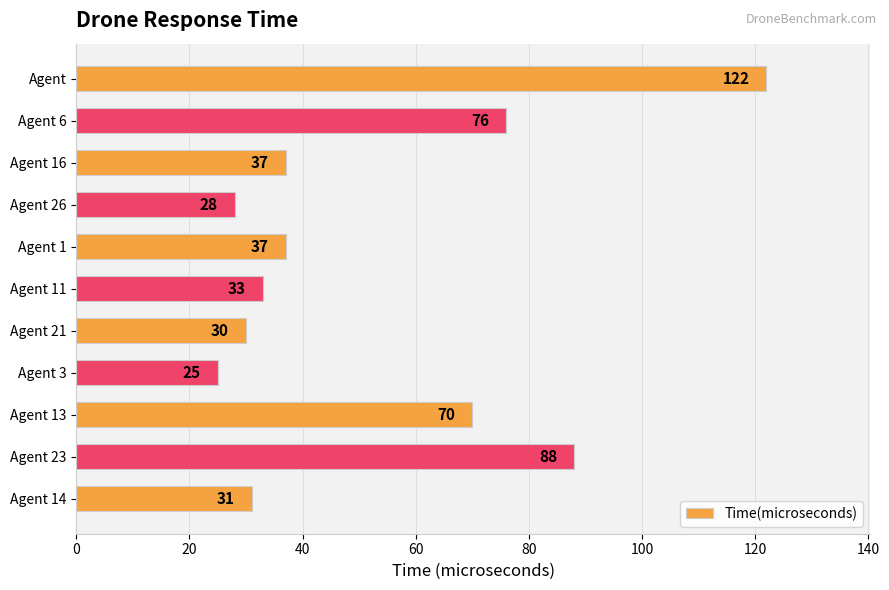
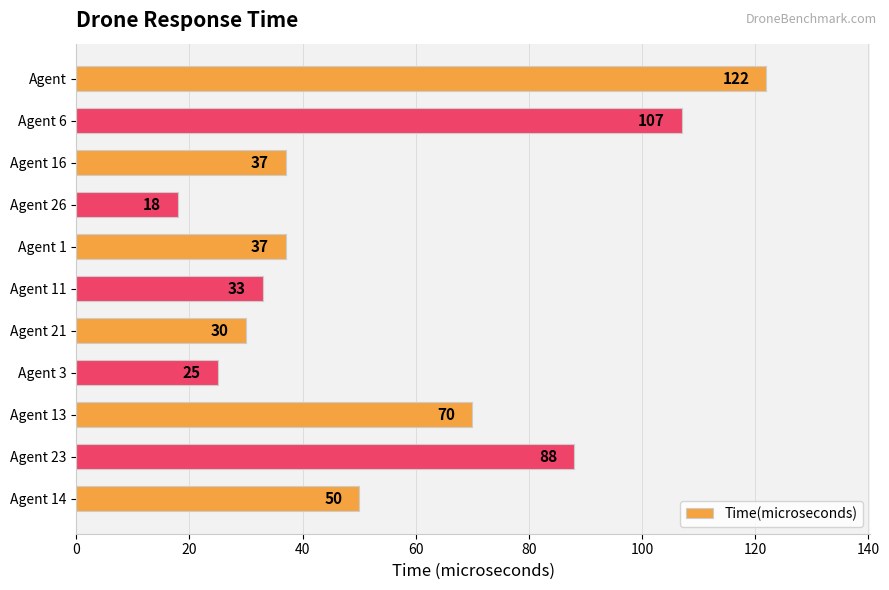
  {
    "Agent": 122,
-   "Agent 6": 76,
+   "Agent 6": 107,
    "Agent 16": 37,
-   "Agent 26": 28,
+   "Agent 26": 18,
    "Agent 1": 37,
    "Agent 11": 33,
    "Agent 21": 30,
    "Agent 3": 25,
    "Agent 13": 70,
    "Agent 23": 88,
-   "Agent 14": 31
+   "Agent 14": 50
  }
